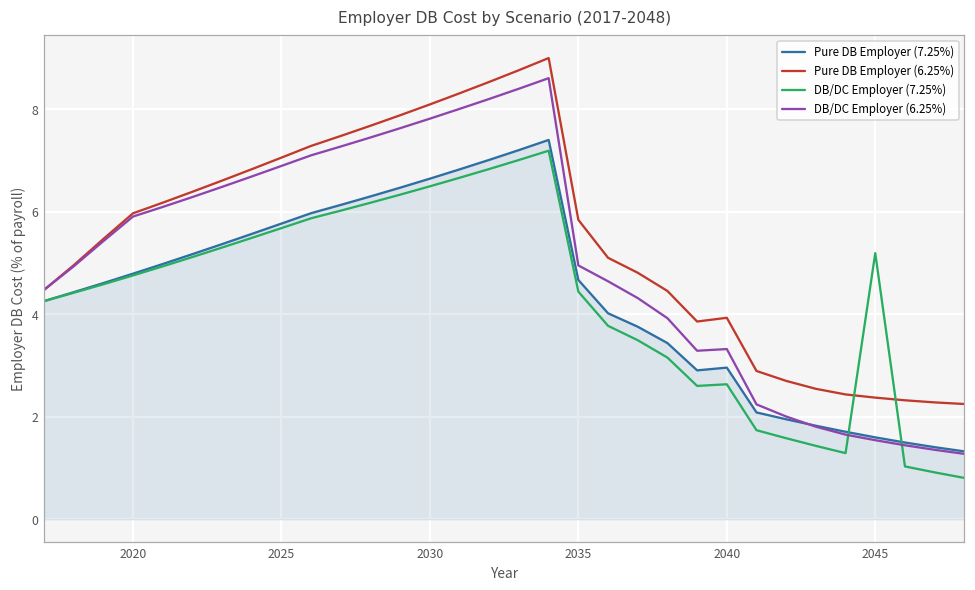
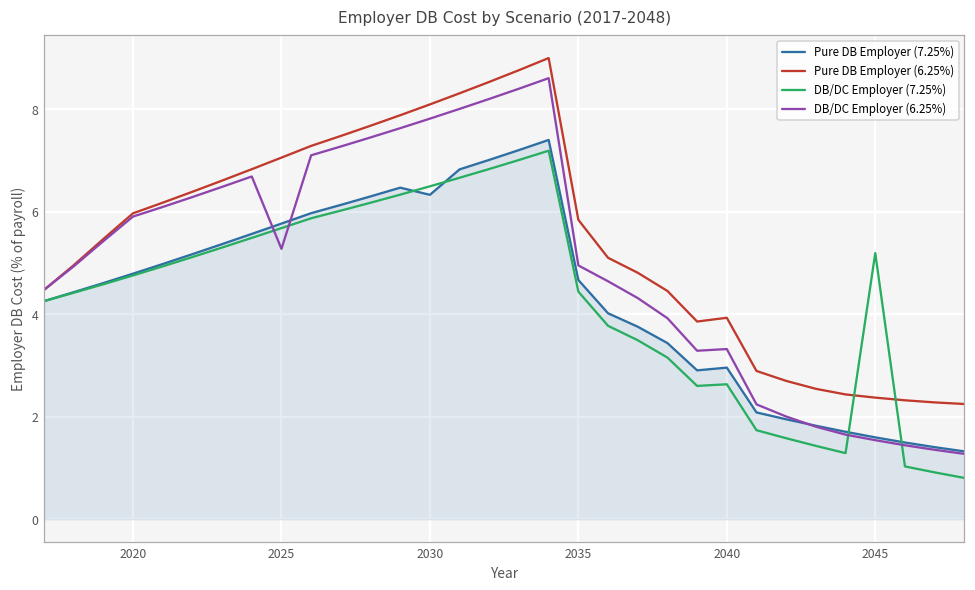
  {
    "Pure DB Employer (7.25%)": {
      "2025": 5.8,
-     "2030": 6.6,
+     "2030": 6.3,
      "2035": 4.7,
      "2040": 3.0,
      "2045": 1.6
    },
    "Pure DB Employer (6.25%)": {
      "2020": 6.0,
      "2025": 7.1,
      "2030": 8.1,
      "2035": 5.8,
      "2040": 3.9,
      "2045": 2.4
    },
    "DB/DC Employer (7.25%)": {
      "2025": 5.7,
      "2030": 6.5,
      "2035": 4.4,
      "2040": 2.6,
      "2045": 5.2
    },
    "DB/DC Employer (6.25%)": {
      "2020": 5.9,
-     "2025": 6.9,
+     "2025": 5.3,
      "2030": 7.8,
      "2035": 5.0,
      "2040": 3.3,
      "2045": 1.5
    }
  }
